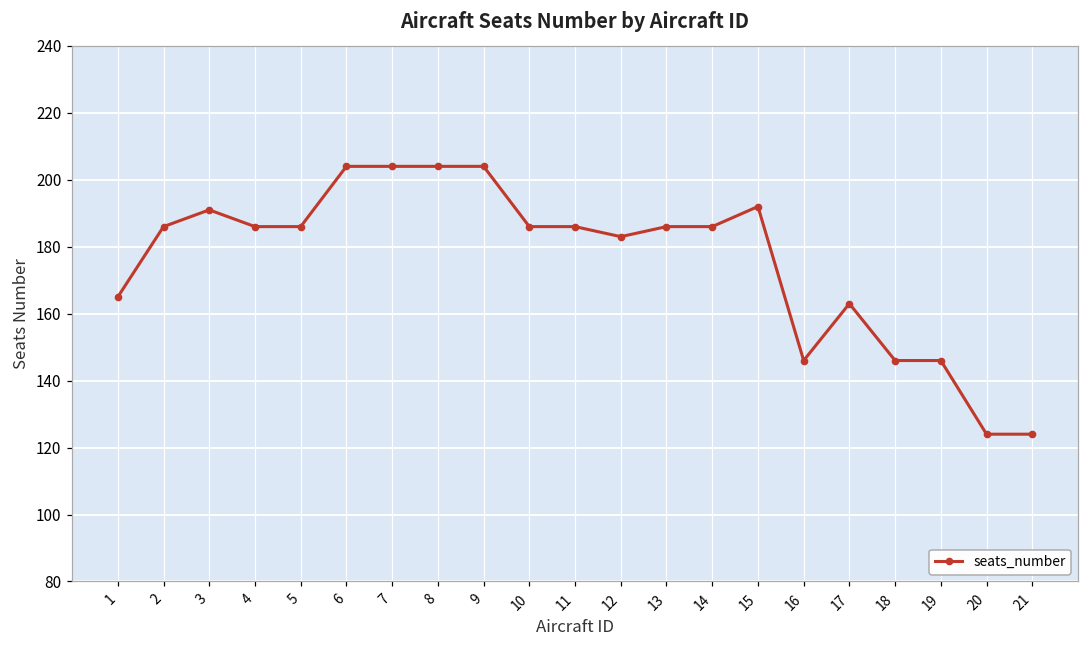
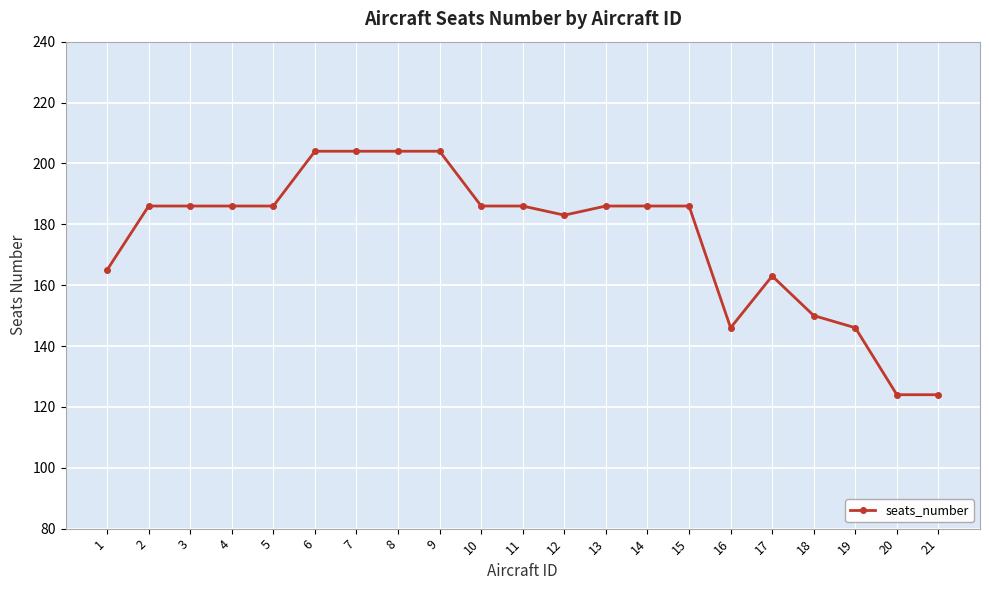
  {
    "1": 165,
    "2": 186,
-   "3": 191,
+   "3": 186,
    "4": 186,
    "5": 186,
    "6": 204,
    "7": 204,
    "8": 204,
    "9": 204,
    "10": 186,
    "11": 186,
    "12": 183,
    "13": 186,
    "14": 186,
-   "15": 192,
+   "15": 186,
    "16": 146,
    "17": 163,
-   "18": 146,
+   "18": 150,
    "19": 146,
    "20": 124,
    "21": 124
  }
